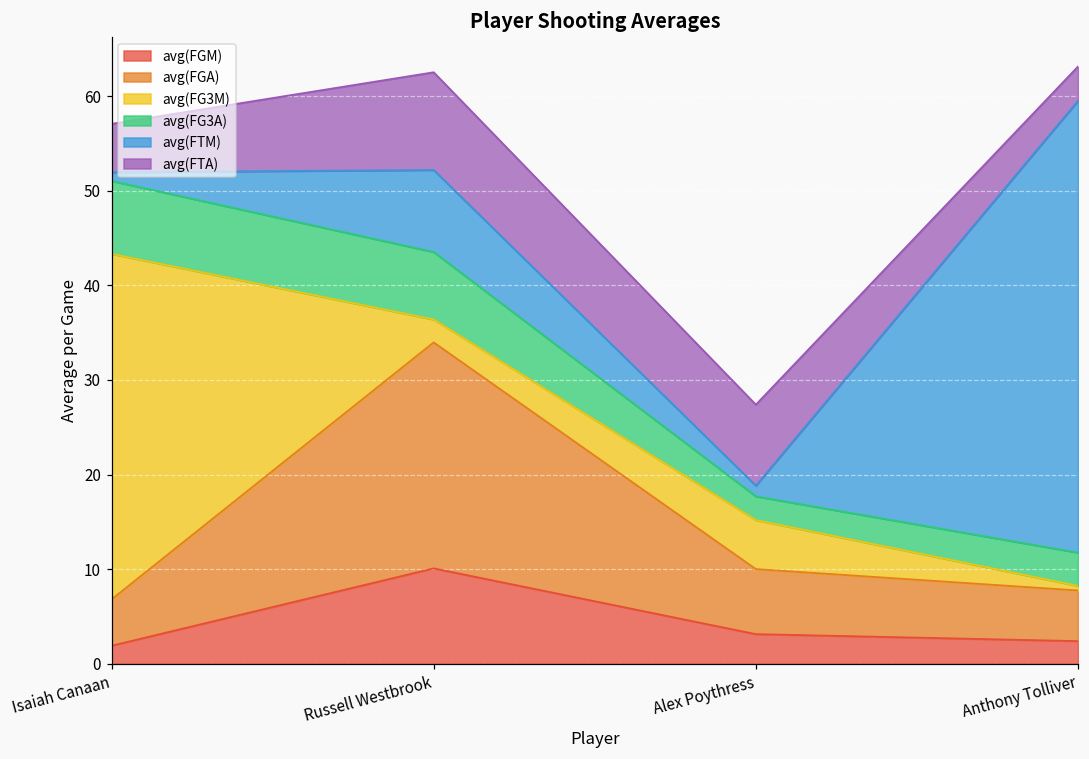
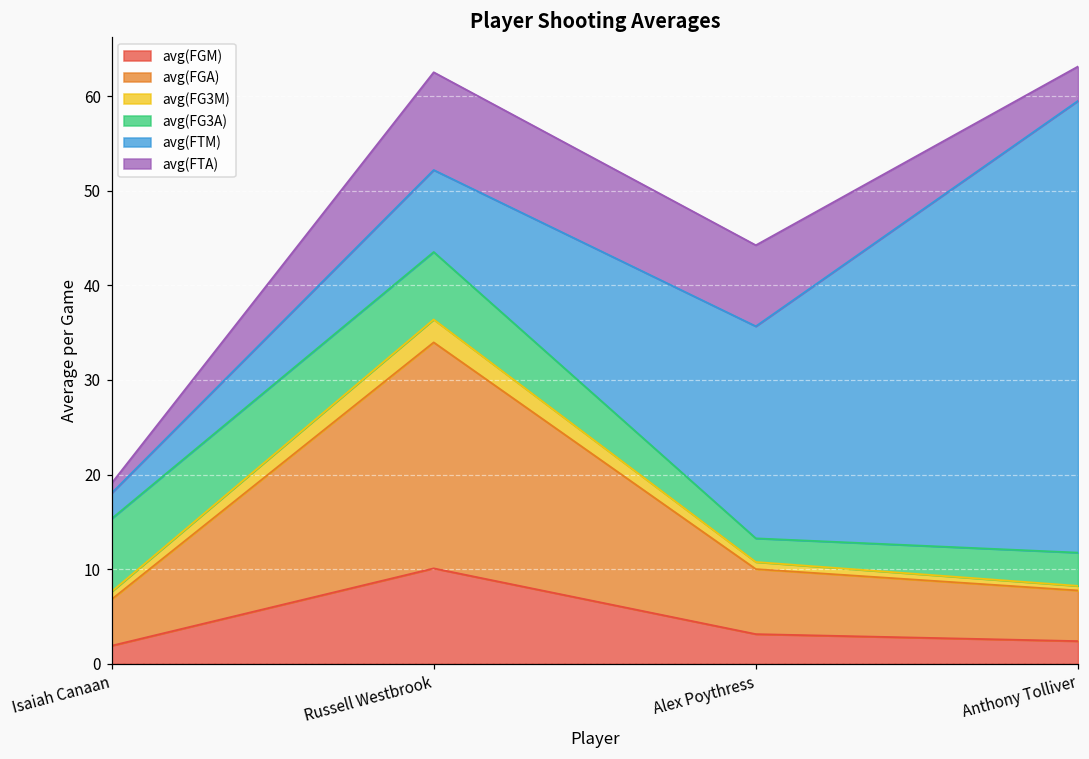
  {
    "avg(FG3M)": {
-     "Isaiah Canaan": 37,
+     "Isaiah Canaan": 1,
      "Russell Westbrook": 2,
-     "Alex Poythress": 5,
+     "Alex Poythress": 1,
      "Anthony Tolliver": 0
    },
    "avg(FG3A)": {
      "Isaiah Canaan": 8,
      "Russell Westbrook": 7,
      "Alex Poythress": 3,
      "Anthony Tolliver": 4
    },
    "avg(FTM)": {
-     "Isaiah Canaan": 1,
+     "Isaiah Canaan": 3,
      "Russell Westbrook": 9,
-     "Alex Poythress": 1,
+     "Alex Poythress": 22,
      "Anthony Tolliver": 48
    },
    "avg(FTA)": {
-     "Isaiah Canaan": 5,
+     "Isaiah Canaan": 1,
      "Russell Westbrook": 10,
      "Alex Poythress": 9,
      "Anthony Tolliver": 4
    }
  }
